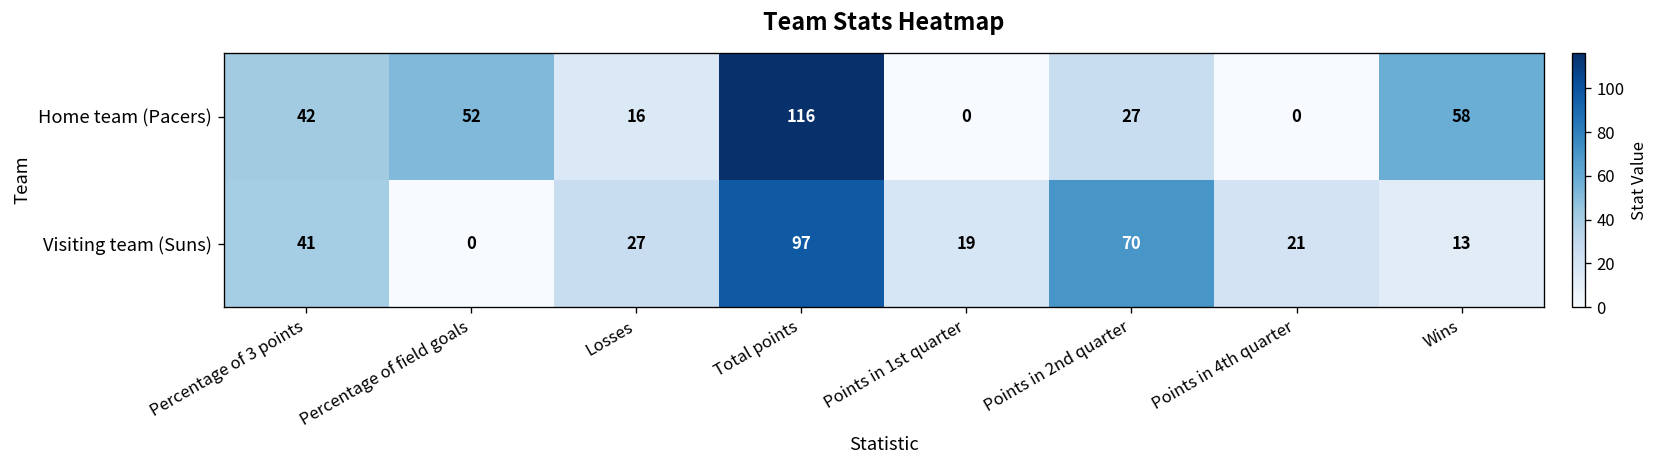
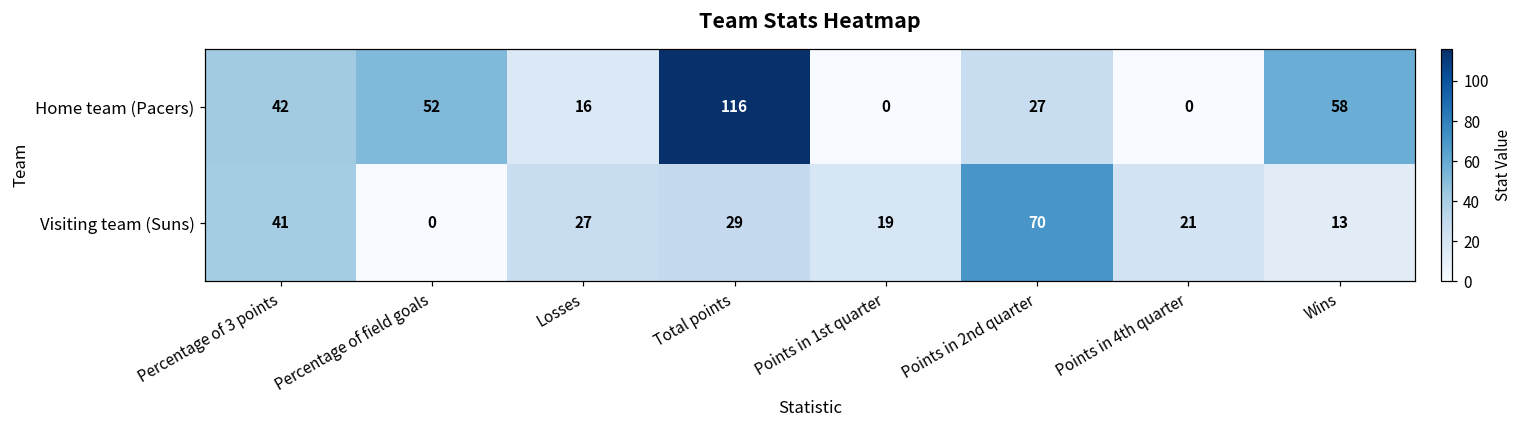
  {
    "Home team (Pacers)": {
      "Percentage of 3 points": 42,
      "Percentage of field goals": 52,
      "Losses": 16,
      "Total points": 116,
      "Points in 1st quarter": 0,
      "Points in 2nd quarter": 27,
      "Points in 4th quarter": 0,
      "Wins": 58
    },
    "Visiting team (Suns)": {
      "Percentage of 3 points": 41,
      "Percentage of field goals": 0,
      "Losses": 27,
-     "Total points": 97,
+     "Total points": 29,
      "Points in 1st quarter": 19,
      "Points in 2nd quarter": 70,
      "Points in 4th quarter": 21,
      "Wins": 13
    }
  }
